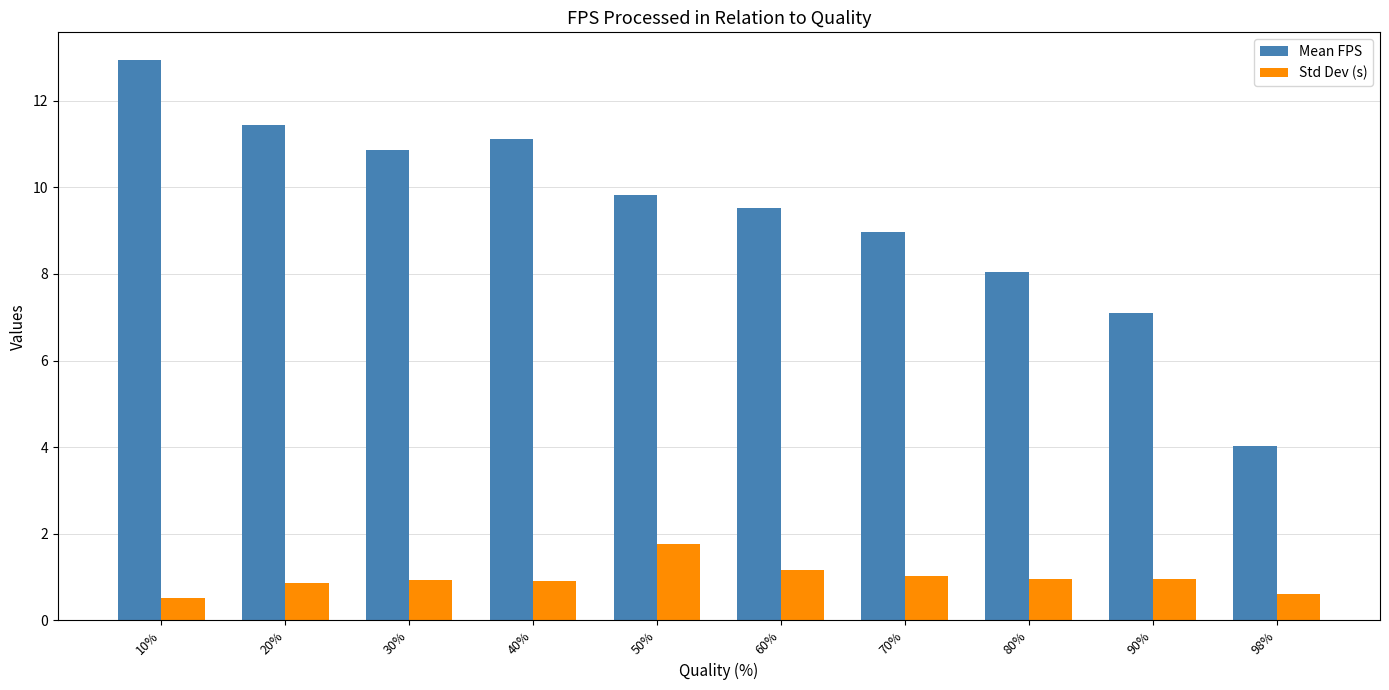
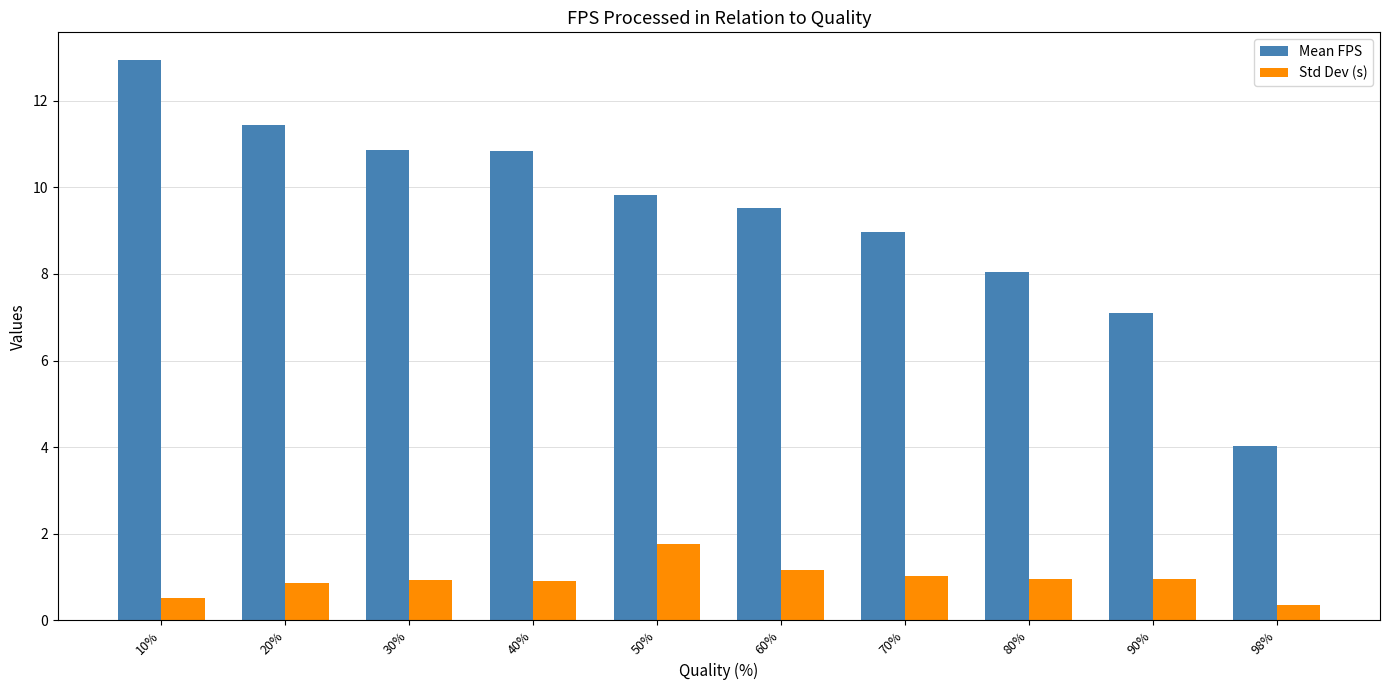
  {
    "Mean FPS": {
      "10%": 12.9,
      "20%": 11.4,
      "30%": 10.9,
-     "40%": 11.1,
+     "40%": 10.8,
      "50%": 9.8,
      "60%": 9.5,
      "70%": 9.0,
      "80%": 8.0,
      "90%": 7.1,
      "98%": 4.0
    },
    "Std Dev (s)": {
      "10%": 0.5,
      "20%": 0.9,
      "30%": 0.9,
      "40%": 0.9,
      "50%": 1.8,
      "60%": 1.2,
      "70%": 1.0,
      "80%": 1.0,
      "90%": 1.0,
-     "98%": 0.6
+     "98%": 0.4
    }
  }
